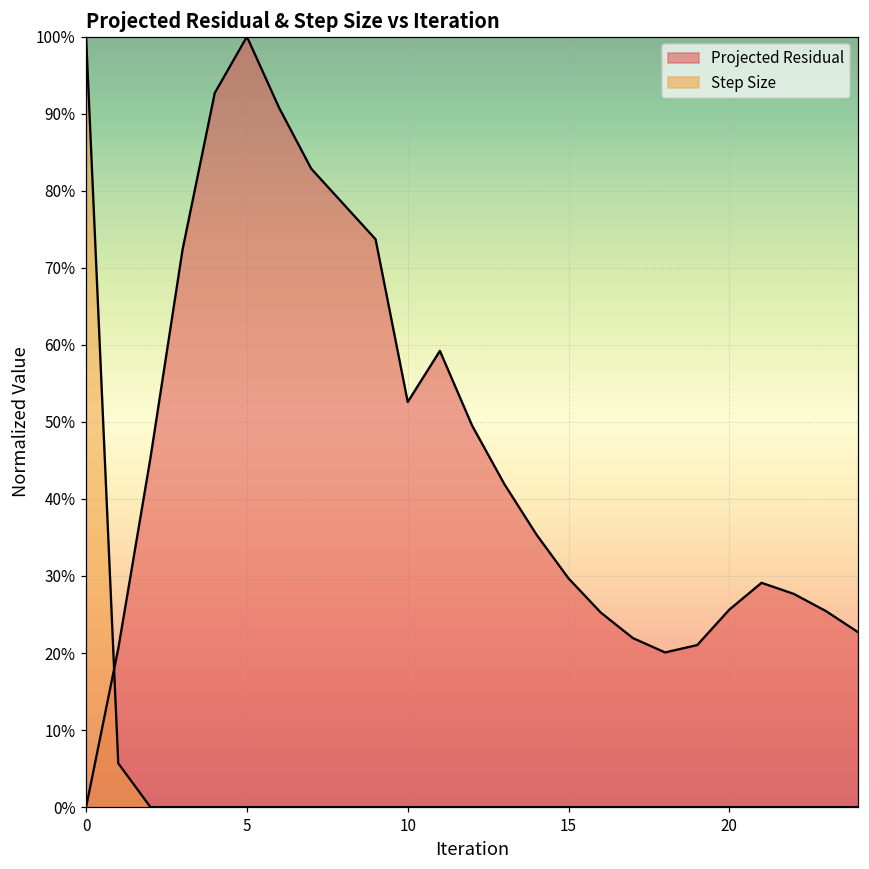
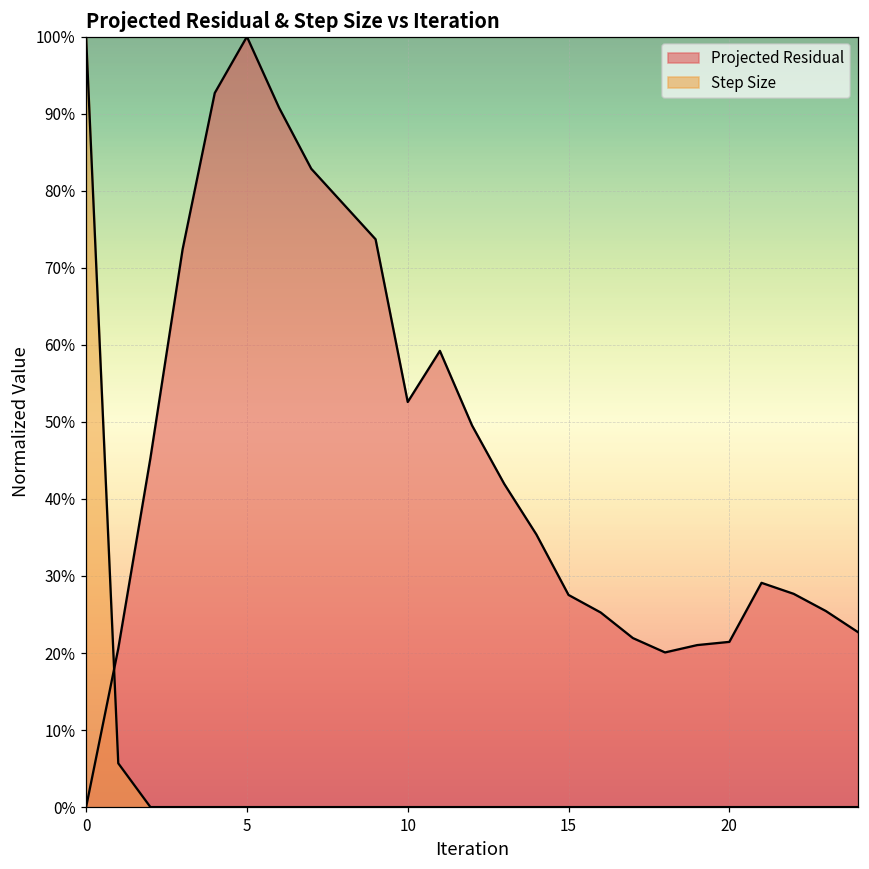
  {
    "Projected Residual": {
      "0": "0%",
      "5": "100%",
      "10": "53%",
-     "15": "30%",
-     "20": "26%"
+     "15": "28%",
+     "20": "21%"
    },
    "Step Size": {
      "0": "100%",
      "5": "0%",
      "10": "0%",
      "15": "0%",
      "20": "0%"
    }
  }
